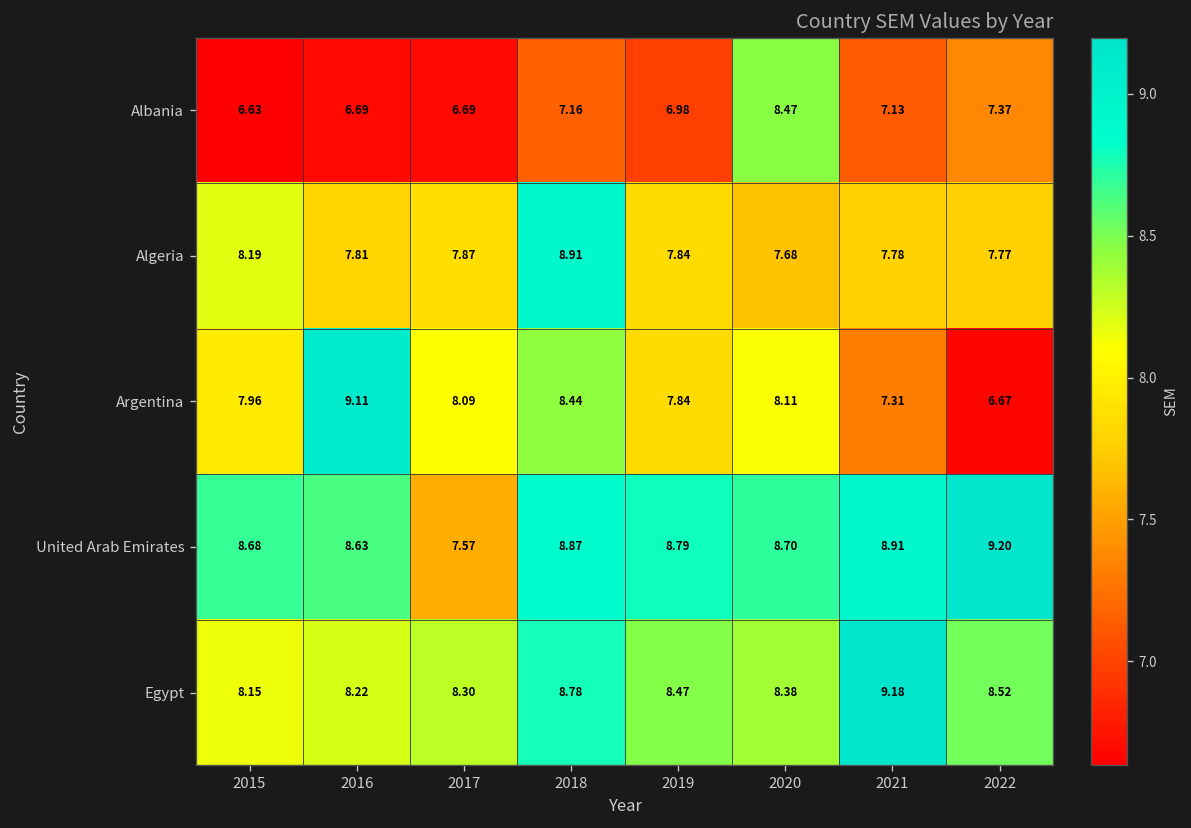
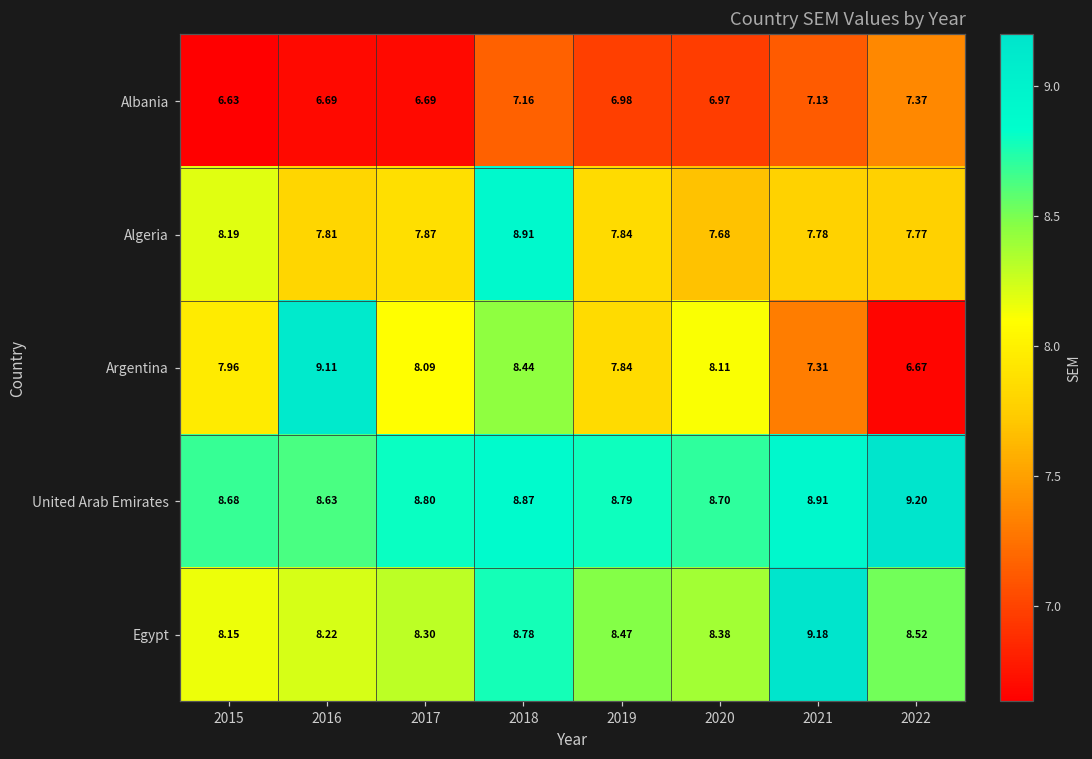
  {
    "Albania": {
      "2015": 6.63,
      "2016": 6.69,
      "2017": 6.69,
      "2018": 7.16,
      "2019": 6.98,
-     "2020": 8.47,
+     "2020": 6.97,
      "2021": 7.13,
      "2022": 7.37
    },
    "Algeria": {
      "2015": 8.19,
      "2016": 7.81,
      "2017": 7.87,
      "2018": 8.91,
      "2019": 7.84,
      "2020": 7.68,
      "2021": 7.78,
      "2022": 7.77
    },
    "Argentina": {
      "2015": 7.96,
      "2016": 9.11,
      "2017": 8.09,
      "2018": 8.44,
      "2019": 7.84,
      "2020": 8.11,
      "2021": 7.31,
      "2022": 6.67
    },
    "United Arab Emirates": {
      "2015": 8.68,
      "2016": 8.63,
-     "2017": 7.57,
+     "2017": 8.80,
      "2018": 8.87,
      "2019": 8.79,
      "2020": 8.70,
      "2021": 8.91,
      "2022": 9.20
    },
    "Egypt": {
      "2015": 8.15,
      "2016": 8.22,
      "2017": 8.30,
      "2018": 8.78,
      "2019": 8.47,
      "2020": 8.38,
      "2021": 9.18,
      "2022": 8.52
    }
  }
